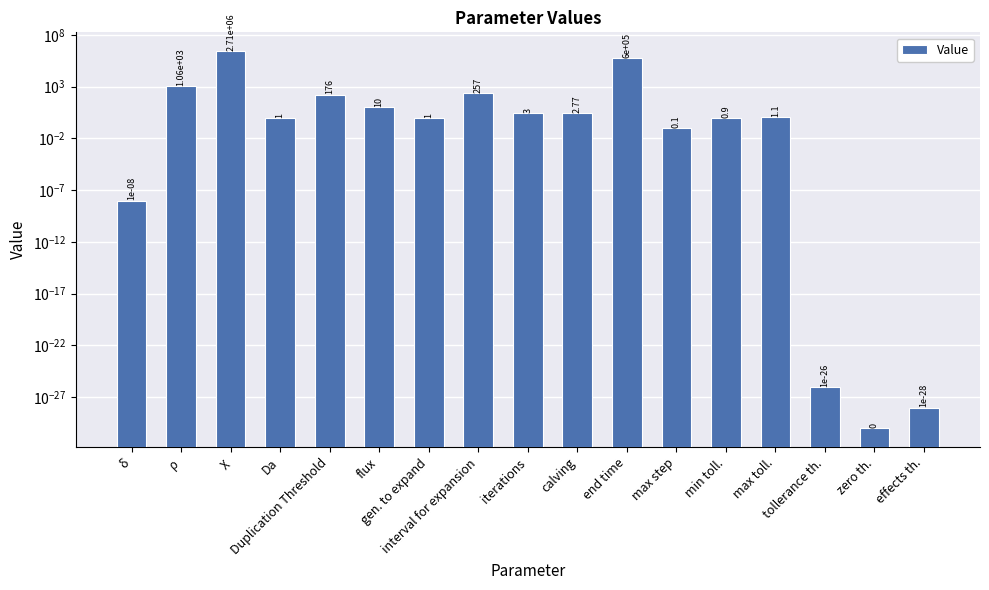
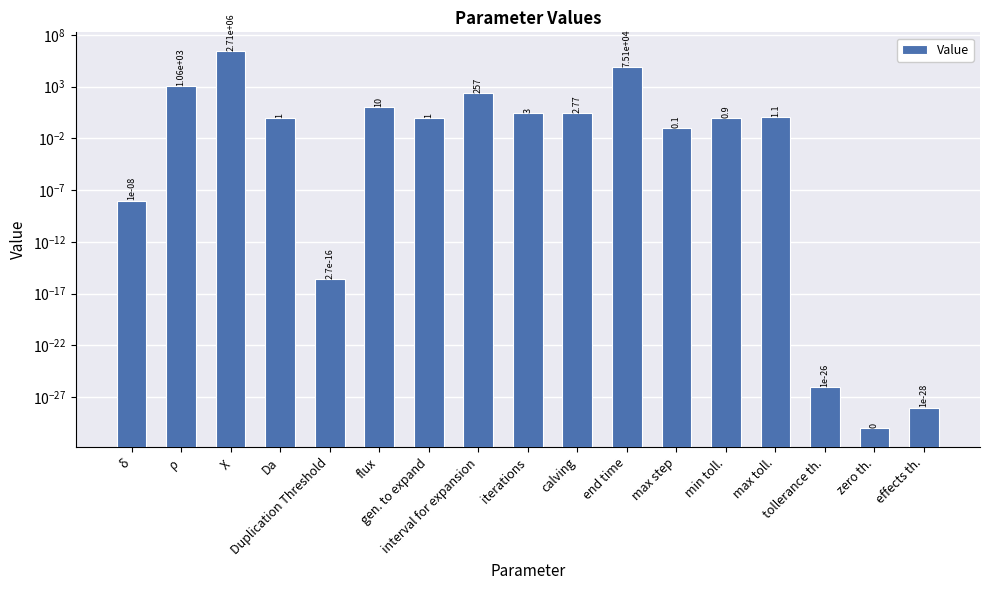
  {
    "δ": "1e-08",
    "Da": "1",
-   "Duplication Threshold": "176",
+   "Duplication Threshold": "2.7e-16",
    "flux": "10",
    "gen. to expand": "1",
    "interval for expansion": "257",
    "iterations": "3",
    "calving": "2.77",
-   "end time": "6e+05",
+   "end time": "7.51e+04",
    "max step": "0.1",
    "min toll.": "0.9",
    "max toll.": "1.1",
    "tollerance th.": "1e-26",
    "zero th.": "0",
    "effects th.": "1e-28"
  }
